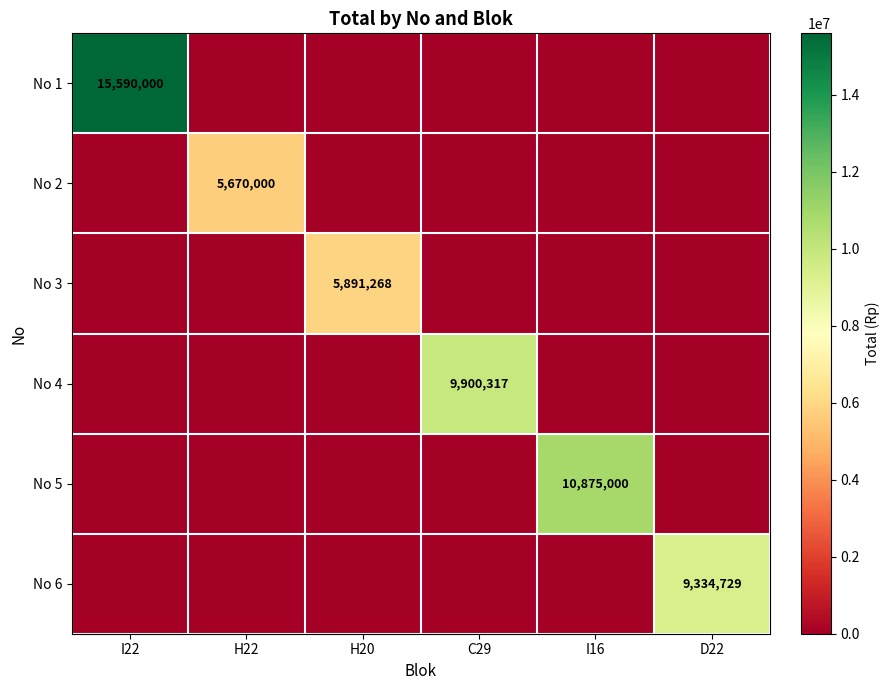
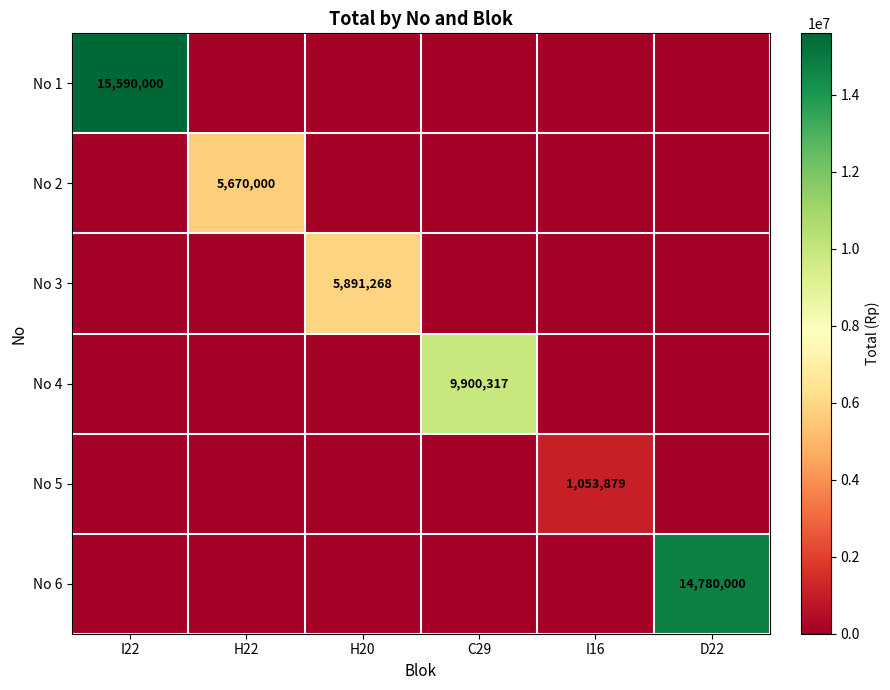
  {
    "No 1": {
      "I22": "15,590,000"
    },
    "No 2": {
      "H22": "5,670,000"
    },
    "No 3": {
      "H20": "5,891,268"
    },
    "No 4": {
      "C29": "9,900,317"
    },
    "No 5": {
-     "I16": "10,875,000"
+     "I16": "1,053,879"
    },
    "No 6": {
-     "D22": "9,334,729"
+     "D22": "14,780,000"
    }
  }
